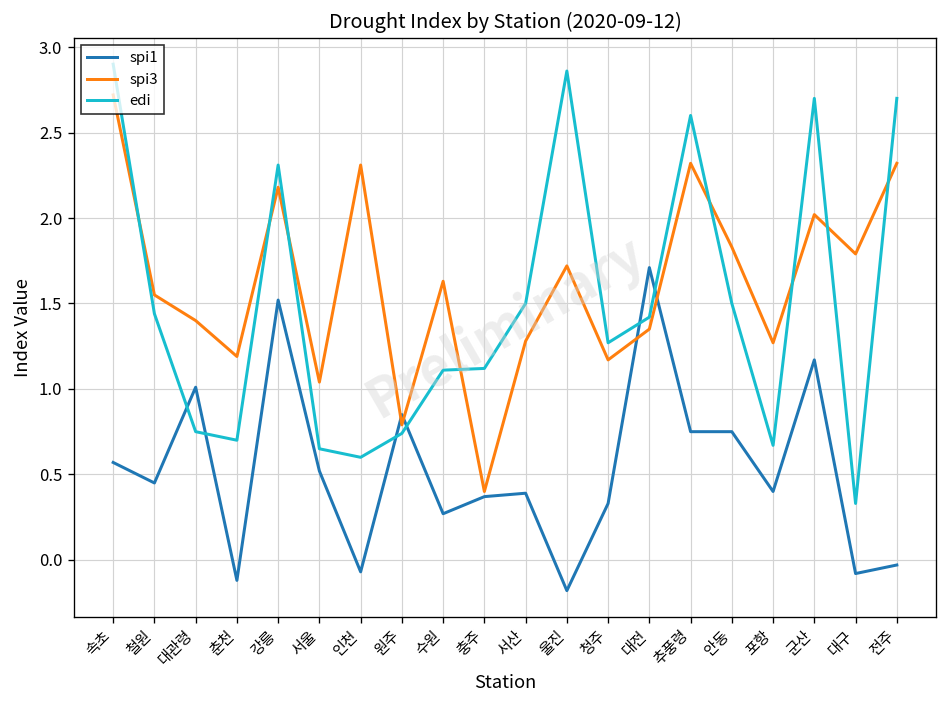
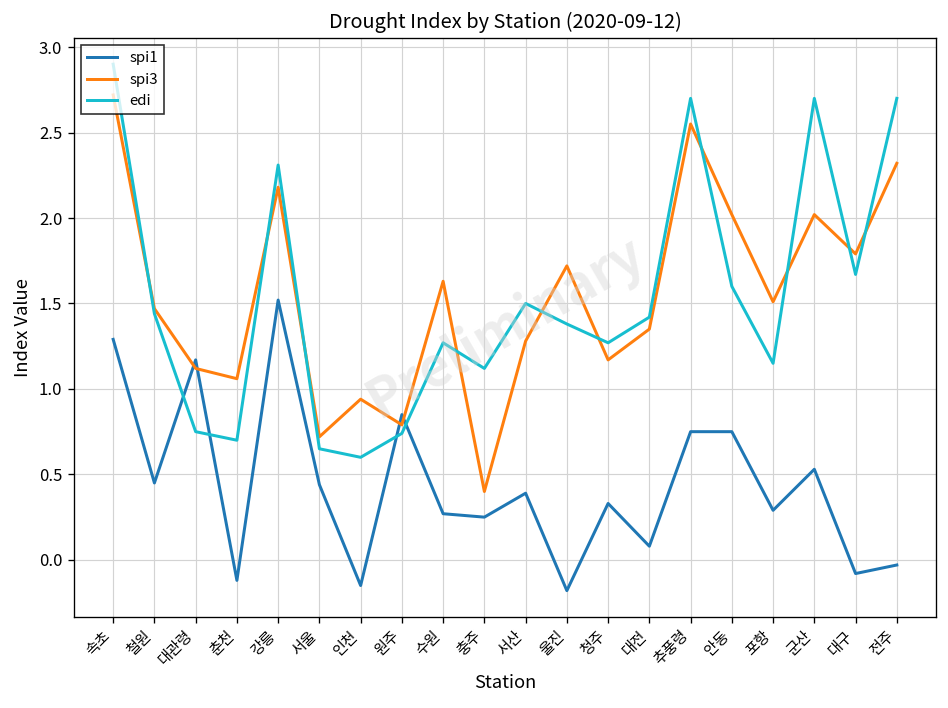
  {
    "spi1": {
-     "속초": 0.57,
+     "속초": 1.29,
      "철원": 0.45,
-     "대관령": 1.01,
+     "대관령": 1.17,
      "춘천": -0.12,
      "강릉": 1.52,
-     "서울": 0.52,
-     "인천": -0.07,
+     "서울": 0.44,
+     "인천": -0.15,
      "원주": 0.85,
      "수원": 0.27,
-     "충주": 0.37,
+     "충주": 0.25,
      "서산": 0.39,
      "울진": -0.18,
      "청주": 0.33,
-     "대전": 1.71,
+     "대전": 0.08,
      "추풍령": 0.75,
      "안동": 0.75,
-     "포항": 0.40,
-     "군산": 1.17,
+     "포항": 0.29,
+     "군산": 0.53,
      "대구": -0.08,
      "전주": -0.03
    },
    "spi3": {
-     "철원": 1.55,
-     "대관령": 1.40,
-     "춘천": 1.19,
+     "철원": 1.47,
+     "대관령": 1.12,
+     "춘천": 1.06,
      "강릉": 2.18,
-     "서울": 1.04,
-     "인천": 2.31,
+     "서울": 0.72,
+     "인천": 0.94,
      "원주": 0.79,
      "수원": 1.63,
      "충주": 0.40,
      "서산": 1.28,
      "울진": 1.72,
      "청주": 1.17,
      "대전": 1.35,
-     "추풍령": 2.32,
-     "안동": 1.83,
-     "포항": 1.27,
+     "추풍령": 2.55,
+     "안동": 2.02,
+     "포항": 1.51,
      "군산": 2.02,
      "대구": 1.79,
      "전주": 2.32
    },
    "edi": {
      "철원": 1.44,
      "대관령": 0.75,
      "춘천": 0.70,
      "강릉": 2.31,
      "서울": 0.65,
      "인천": 0.60,
      "원주": 0.74,
-     "수원": 1.11,
+     "수원": 1.27,
      "충주": 1.12,
      "서산": 1.50,
-     "울진": 2.86,
+     "울진": 1.38,
      "청주": 1.27,
      "대전": 1.42,
-     "추풍령": 2.6,
-     "안동": 1.5,
-     "포항": 0.67,
+     "추풍령": 2.7,
+     "안동": 1.6,
+     "포항": 1.15,
      "군산": 2.70,
-     "대구": 0.33,
+     "대구": 1.67,
      "전주": 2.70
    }
  }
